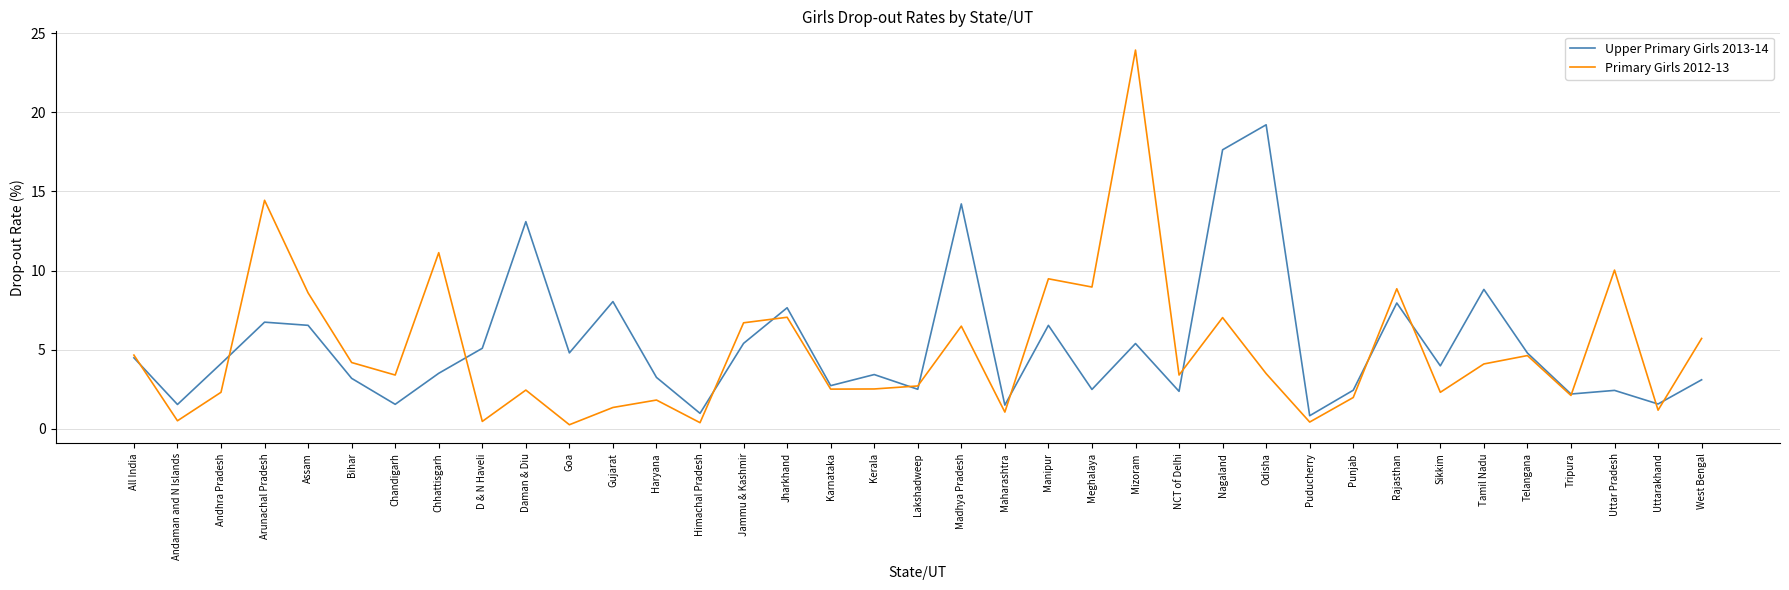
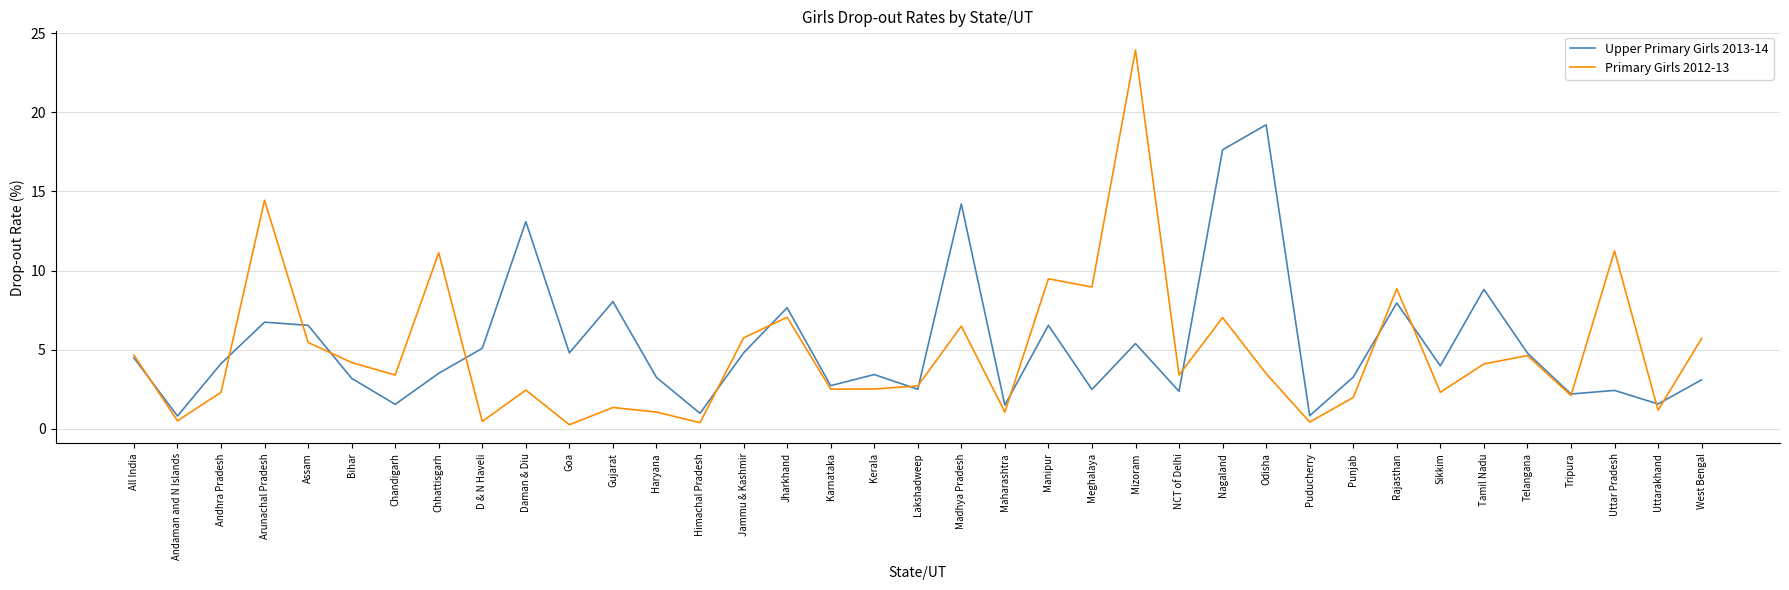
  {
    "Upper Primary Girls 2013-14": {
      "All India": 4.5,
-     "Andaman and N Islands": 1.5,
+     "Andaman and N Islands": 0.8,
      "Andhra Pradesh": 4.1,
      "Arunachal Pradesh": 6.7,
      "Assam": 6.5,
      "Bihar": 3.2,
      "Chandigarh": 1.6,
      "Chhattisgarh": 3.5,
      "D & N Haveli": 5.1,
      "Daman & Diu": 13.1,
      "Goa": 4.8,
      "Gujarat": 8.0,
      "Haryana": 3.3,
      "Himachal Pradesh": 1.0,
-     "Jammu & Kashmir": 5.4,
+     "Jammu & Kashmir": 4.8,
      "Jharkhand": 7.7,
      "Karnataka": 2.7,
      "Kerala": 3.4,
      "Lakshadweep": 2.5,
      "Madhya Pradesh": 14.2,
      "Maharashtra": 1.5,
      "Manipur": 6.5,
      "Meghalaya": 2.5,
      "Mizoram": 5.4,
      "NCT of Delhi": 2.4,
      "Nagaland": 17.6,
      "Odisha": 19.2,
      "Puducherry": 0.8,
-     "Punjab": 2.4,
+     "Punjab": 3.3,
      "Rajasthan": 8.0,
      "Sikkim": 4.0,
      "Tamil Nadu": 8.8,
      "Telangana": 4.8,
      "Uttar Pradesh": 2.4,
      "Uttarakhand": 1.6,
      "West Bengal": 3.1
    },
    "Primary Girls 2012-13": {
      "All India": 4.7,
      "Andaman and N Islands": 0.5,
      "Andhra Pradesh": 2.3,
      "Arunachal Pradesh": 14.4,
-     "Assam": 8.6,
+     "Assam": 5.5,
      "Bihar": 4.2,
      "Chandigarh": 3.4,
      "Chhattisgarh": 11.1,
      "D & N Haveli": 0.5,
      "Daman & Diu": 2.5,
      "Goa": 0.3,
      "Gujarat": 1.4,
-     "Haryana": 1.8,
+     "Haryana": 1.1,
      "Himachal Pradesh": 0.4,
-     "Jammu & Kashmir": 6.7,
+     "Jammu & Kashmir": 5.8,
      "Jharkhand": 7.1,
      "Karnataka": 2.5,
      "Kerala": 2.5,
      "Lakshadweep": 2.7,
      "Madhya Pradesh": 6.5,
      "Maharashtra": 1.1,
      "Manipur": 9.5,
      "Meghalaya": 9.0,
      "Mizoram": 23.9,
      "NCT of Delhi": 3.4,
      "Nagaland": 7.0,
      "Odisha": 3.5,
      "Puducherry": 0.4,
      "Punjab": 2.0,
      "Rajasthan": 8.9,
      "Sikkim": 2.3,
      "Tamil Nadu": 4.1,
      "Telangana": 4.6,
-     "Uttar Pradesh": 10.0,
+     "Uttar Pradesh": 11.2,
      "Uttarakhand": 1.2,
      "West Bengal": 5.7
    }
  }
